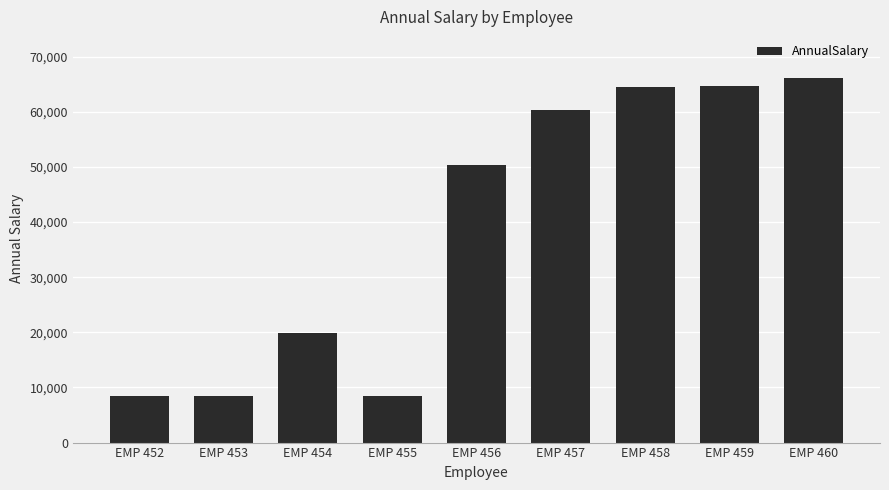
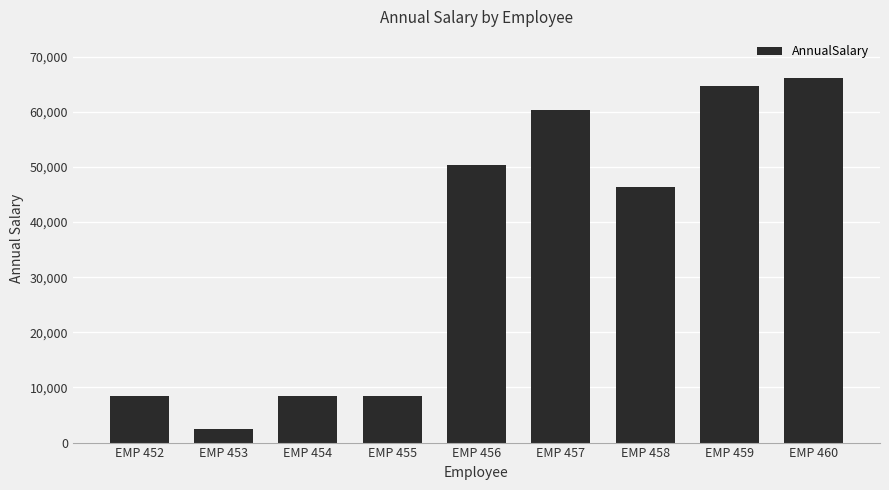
  {
    "EMP 452": "8,000",
-   "EMP 453": "8,000",
-   "EMP 454": "20,000",
+   "EMP 453": "2,000",
+   "EMP 454": "8,000",
    "EMP 455": "8,000",
    "EMP 456": "50,000",
    "EMP 457": "60,000",
-   "EMP 458": "64,000",
+   "EMP 458": "46,000",
    "EMP 459": "65,000",
    "EMP 460": "66,000"
  }
